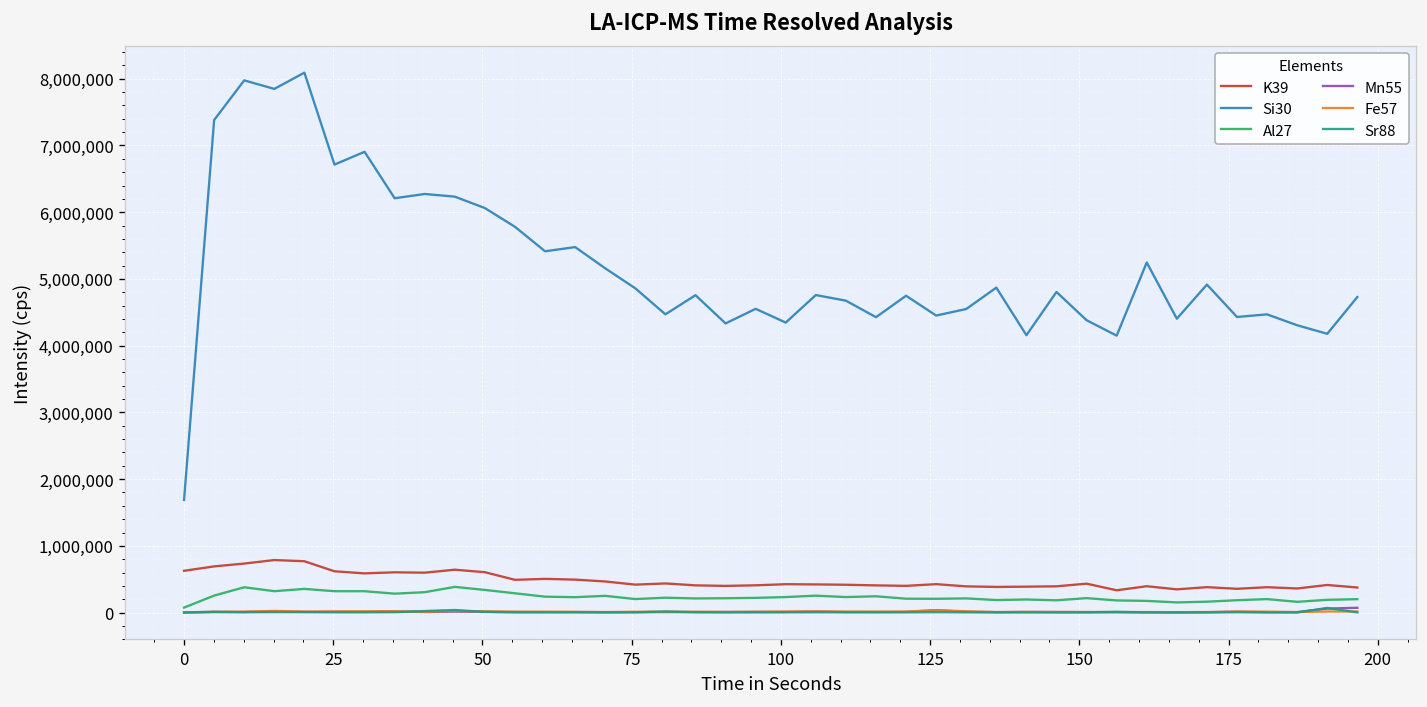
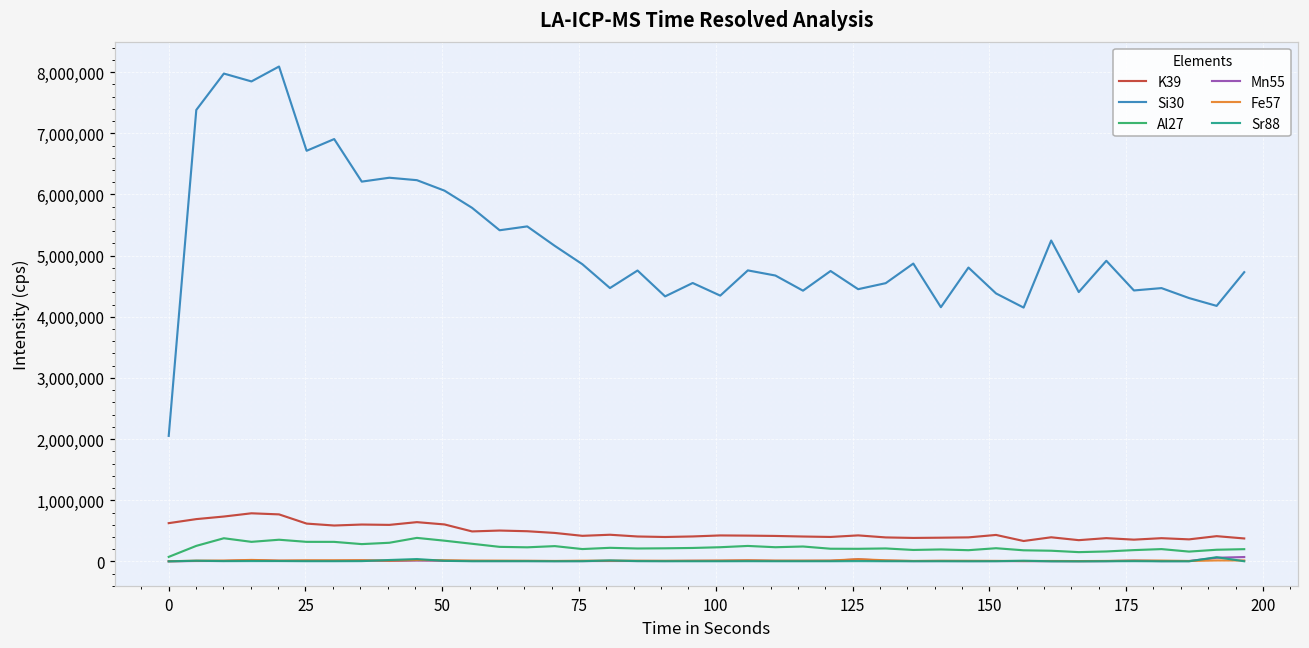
  {
    "K39": {
      "0": "600,000"
    },
    "Si30": {
-     "0": "1,700,000"
+     "0": "2,100,000"
    }
  }
